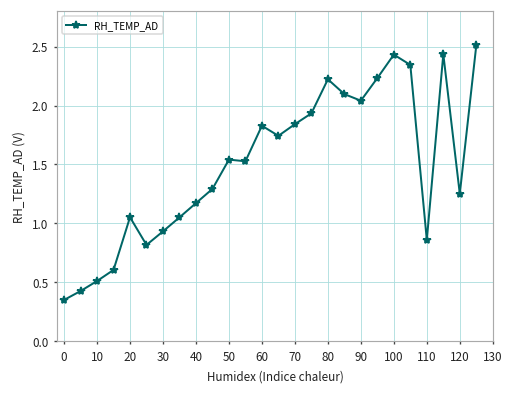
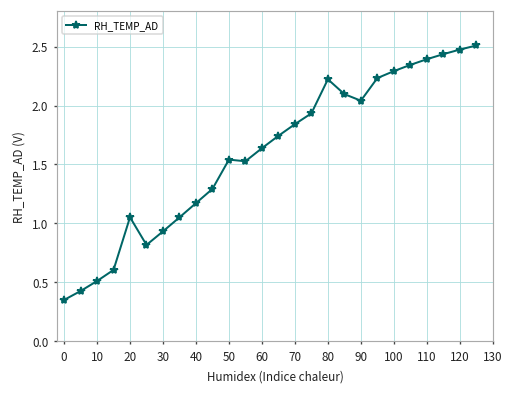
  {
    "0": 0.3,
    "10": 0.5,
    "20": 1.1,
    "30": 0.9,
    "40": 1.2,
    "50": 1.5,
-   "60": 1.8,
+   "60": 1.6,
    "70": 1.8,
    "80": 2.2,
    "90": 2.0,
-   "100": 2.4,
-   "110": 0.9,
-   "120": 1.3
+   "100": 2.3,
+   "110": 2.4,
+   "120": 2.5
  }
